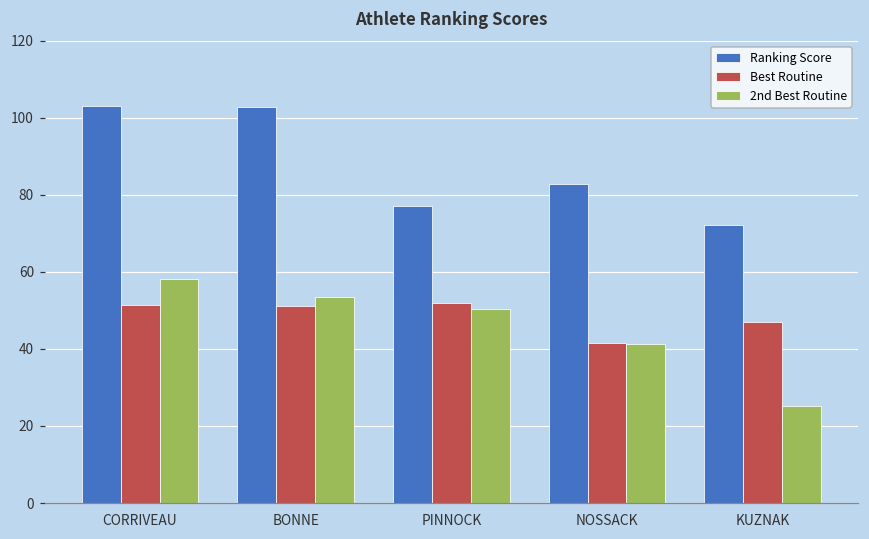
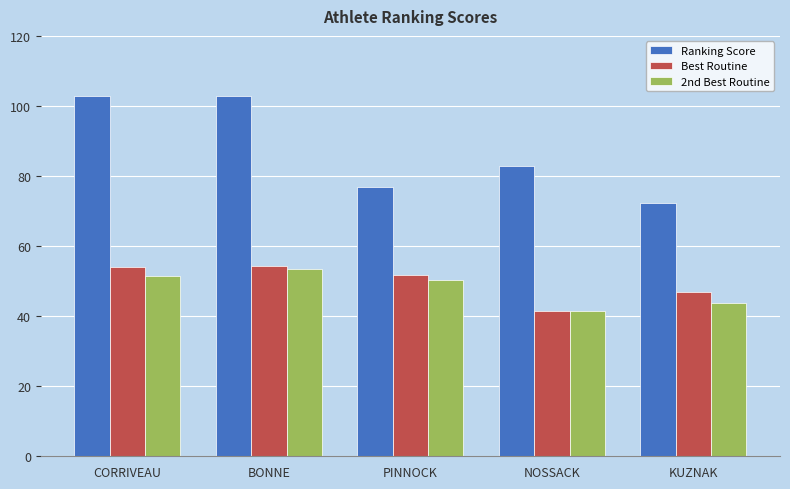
  {
    "Ranking Score": {
      "CORRIVEAU": 103,
      "BONNE": 103,
      "PINNOCK": 77,
      "NOSSACK": 83,
      "KUZNAK": 72
    },
    "Best Routine": {
-     "CORRIVEAU": 51,
-     "BONNE": 51,
+     "CORRIVEAU": 54,
+     "BONNE": 54,
      "PINNOCK": 52,
      "NOSSACK": 41,
      "KUZNAK": 47
    },
    "2nd Best Routine": {
-     "CORRIVEAU": 58,
+     "CORRIVEAU": 51,
      "BONNE": 53,
      "PINNOCK": 50,
      "NOSSACK": 41,
-     "KUZNAK": 25
+     "KUZNAK": 44
    }
  }
